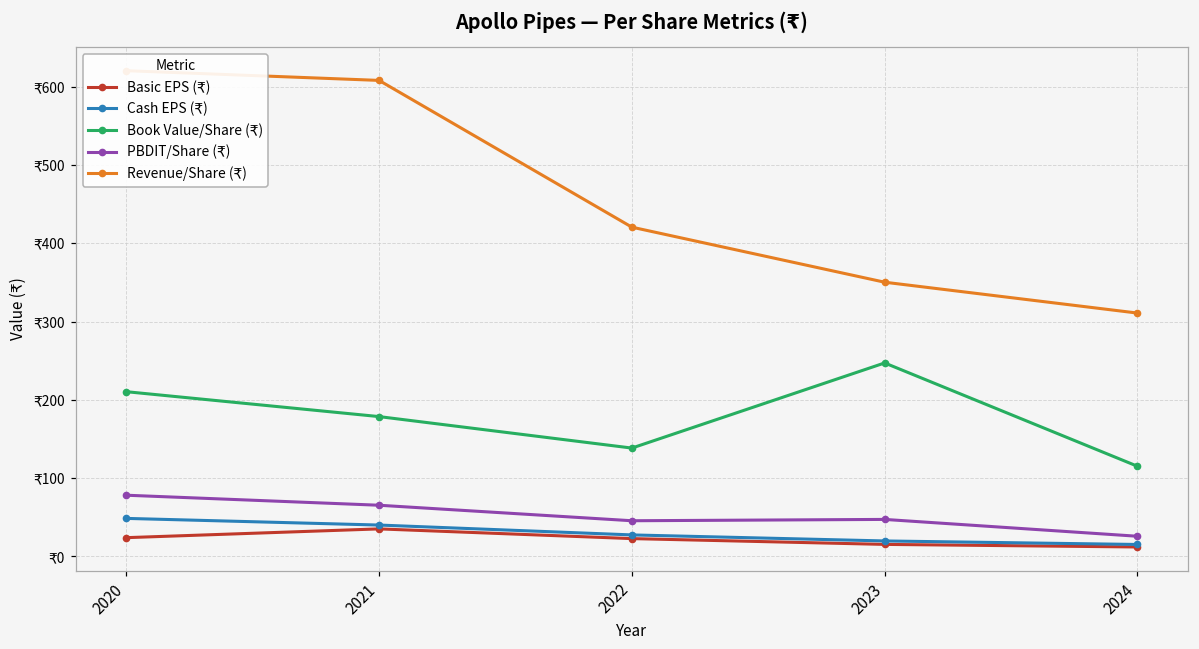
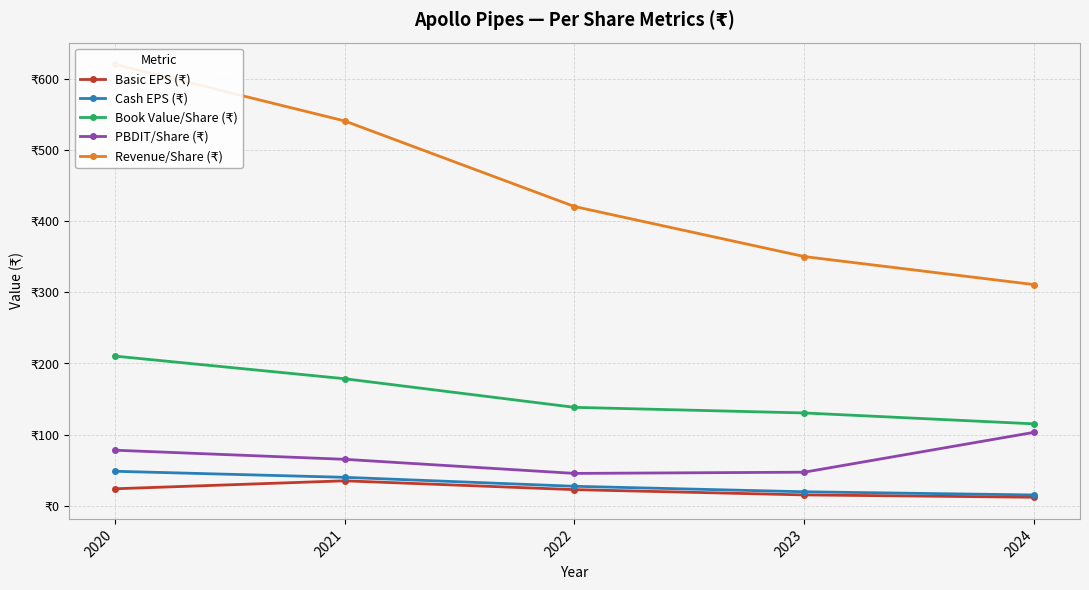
  {
    "Basic EPS (₹)": {
      "2020": "₹20",
      "2021": "₹40",
      "2022": "₹20",
      "2023": "₹20"
    },
    "Cash EPS (₹)": {
      "2020": "₹50",
      "2021": "₹40",
      "2022": "₹30",
      "2023": "₹20"
    },
    "Book Value/Share (₹)": {
      "2020": "₹210",
      "2021": "₹180",
      "2022": "₹140",
-     "2023": "₹250",
+     "2023": "₹130",
      "2024": "₹120"
    },
    "PBDIT/Share (₹)": {
      "2020": "₹80",
      "2021": "₹70",
      "2022": "₹50",
      "2023": "₹50",
-     "2024": "₹30"
+     "2024": "₹100"
    },
    "Revenue/Share (₹)": {
-     "2021": "₹610",
+     "2021": "₹540",
      "2022": "₹420",
      "2023": "₹350",
      "2024": "₹310"
    }
  }
